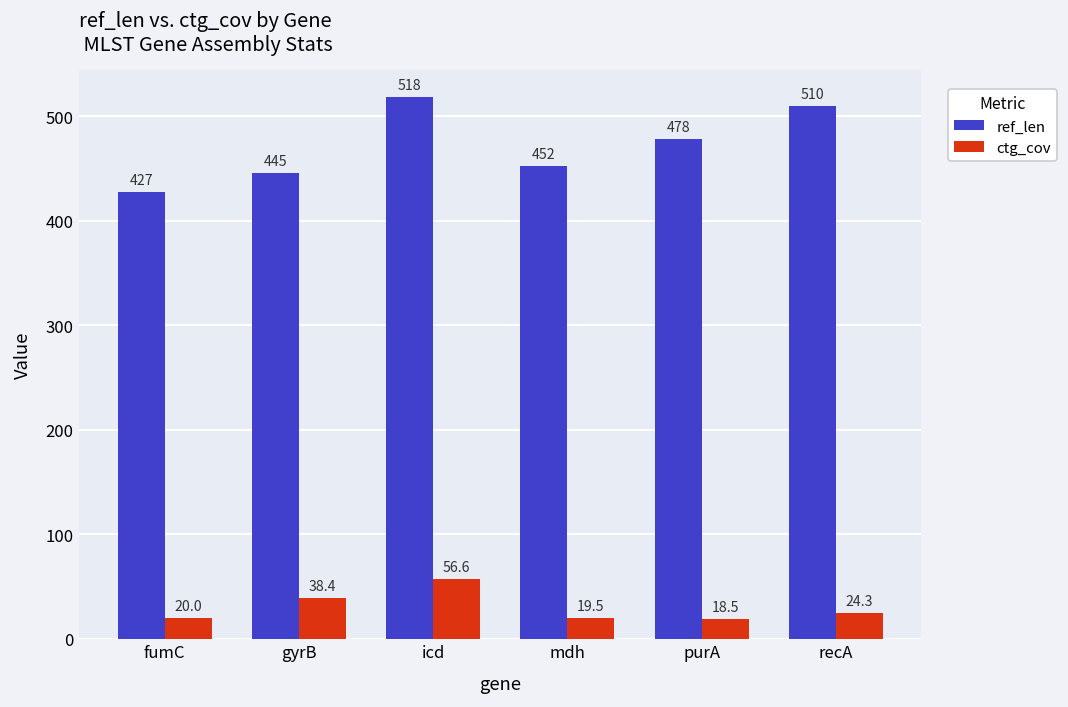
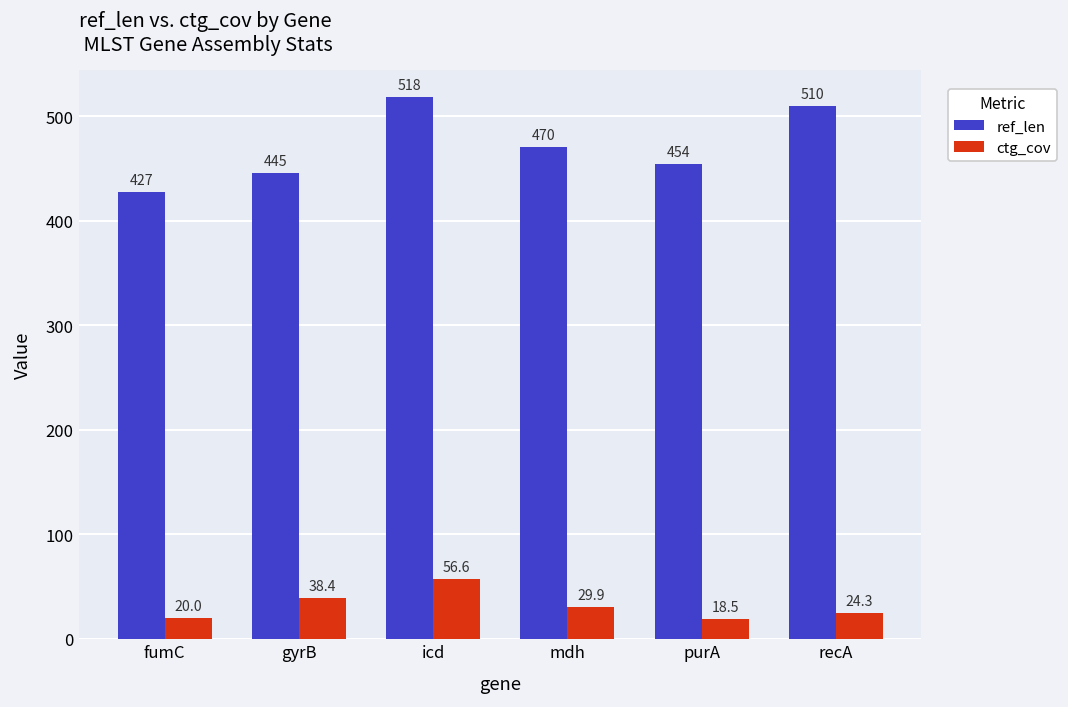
  {
    "ref_len": {
      "fumC": 427,
      "gyrB": 445,
      "icd": 518,
-     "mdh": 452,
-     "purA": 478,
+     "mdh": 470,
+     "purA": 454,
      "recA": 510
    },
    "ctg_cov": {
      "fumC": 20.0,
      "gyrB": 38.4,
      "icd": 56.6,
-     "mdh": 19.5,
+     "mdh": 29.9,
      "purA": 18.5,
      "recA": 24.3
    }
  }
